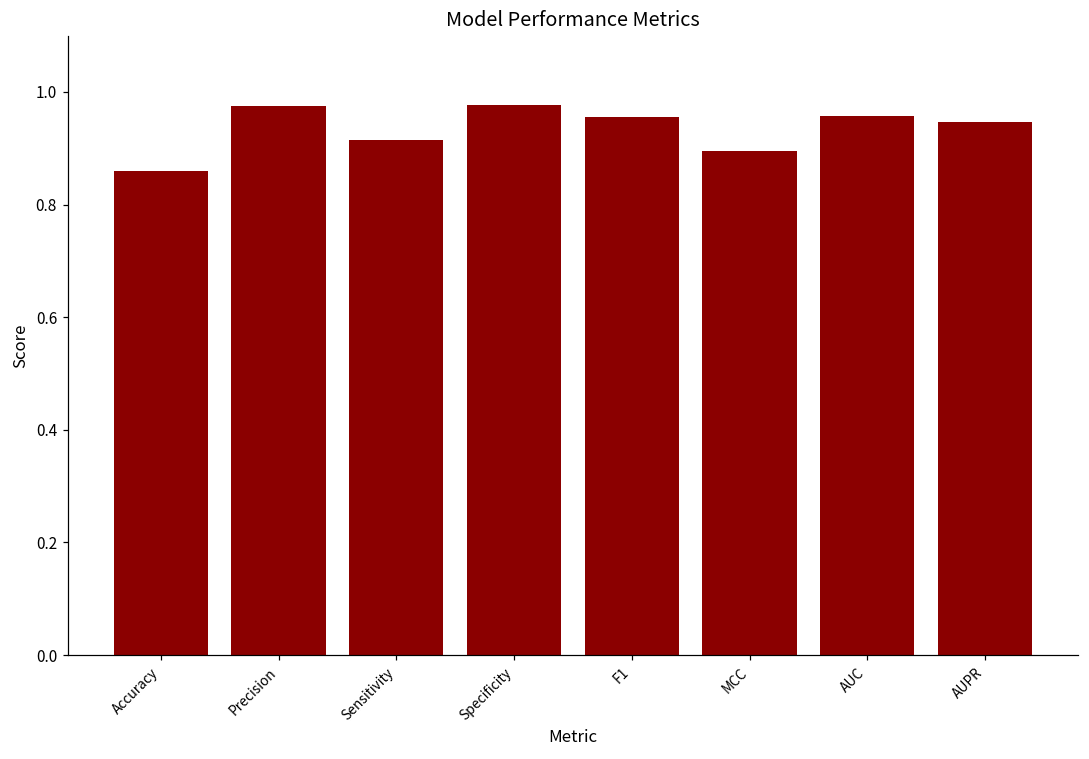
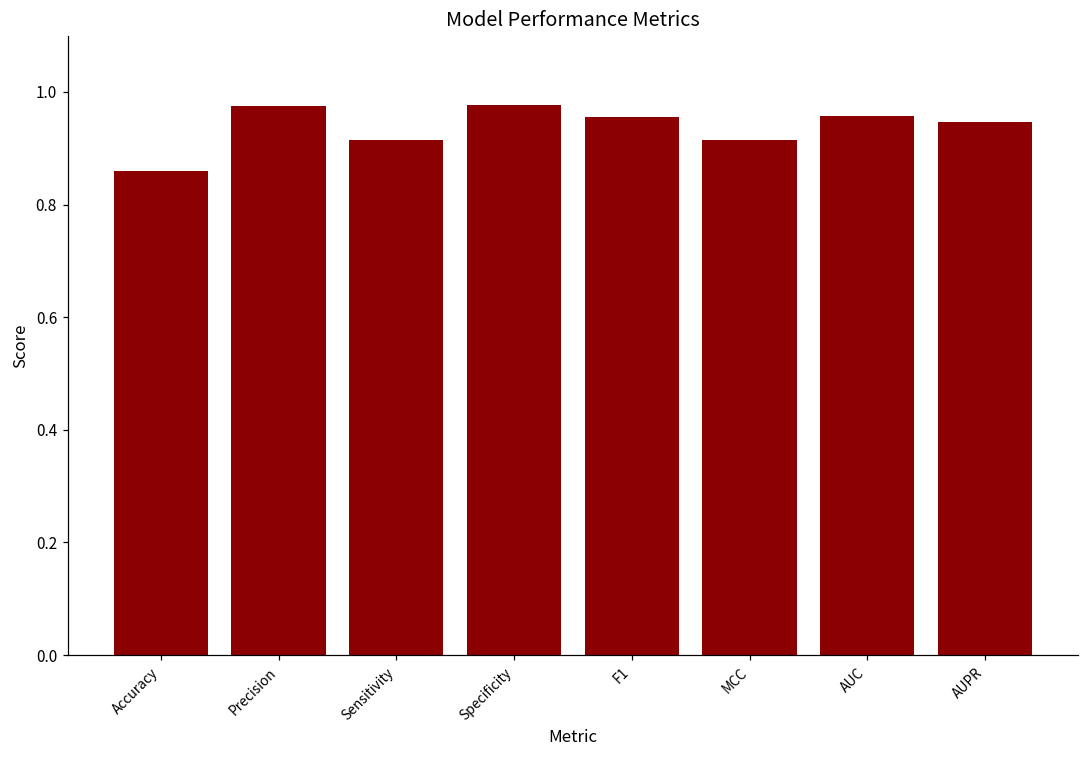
  {
    "Accuracy": 0.86,
    "Precision": 0.98,
    "Sensitivity": 0.91,
    "Specificity": 0.98,
    "F1": 0.96,
-   "MCC": 0.89,
+   "MCC": 0.91,
    "AUC": 0.96,
    "AUPR": 0.95
  }
